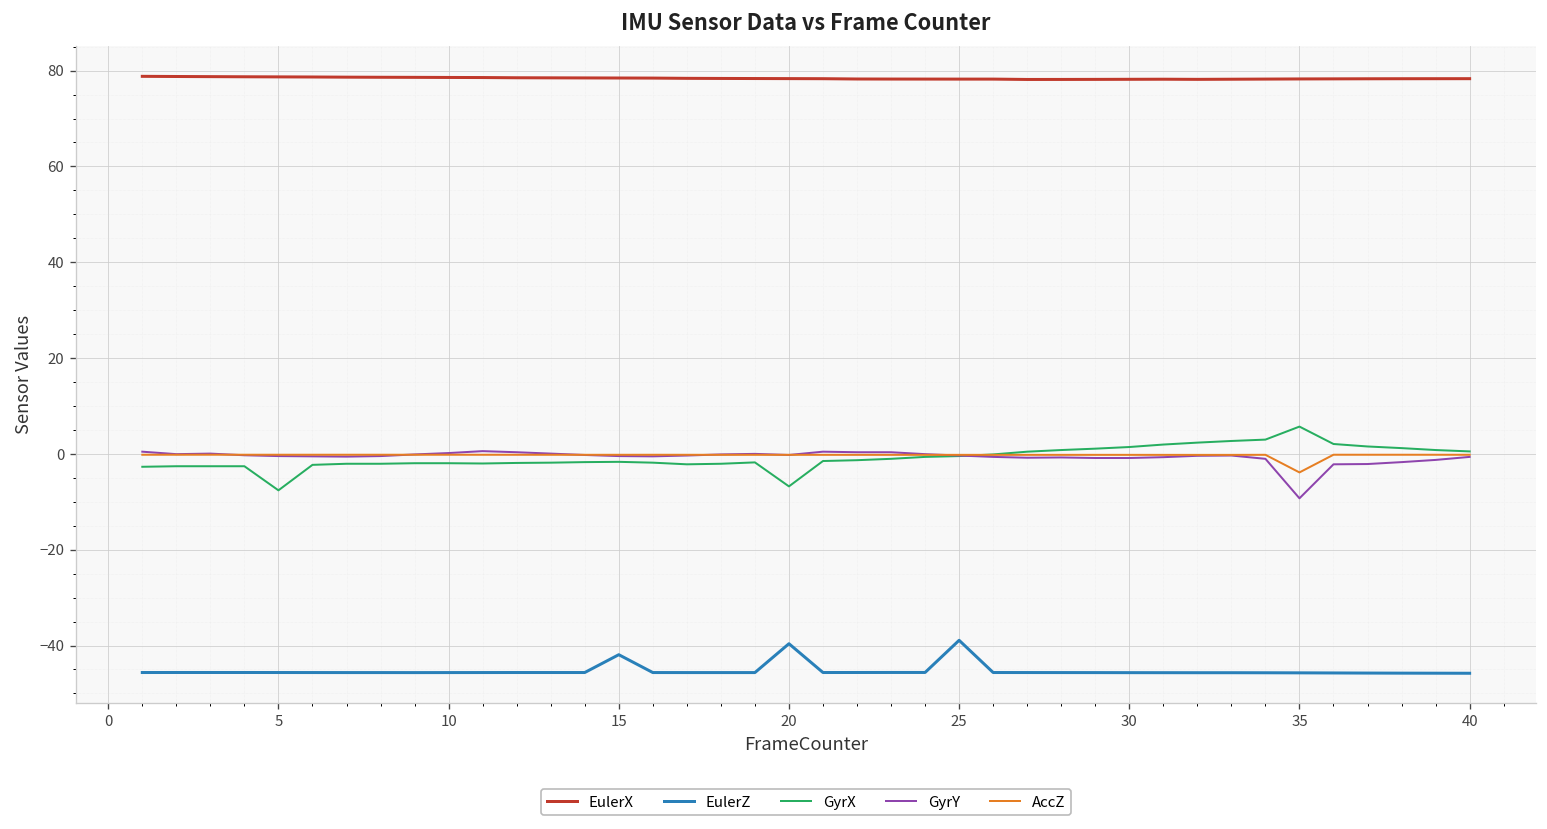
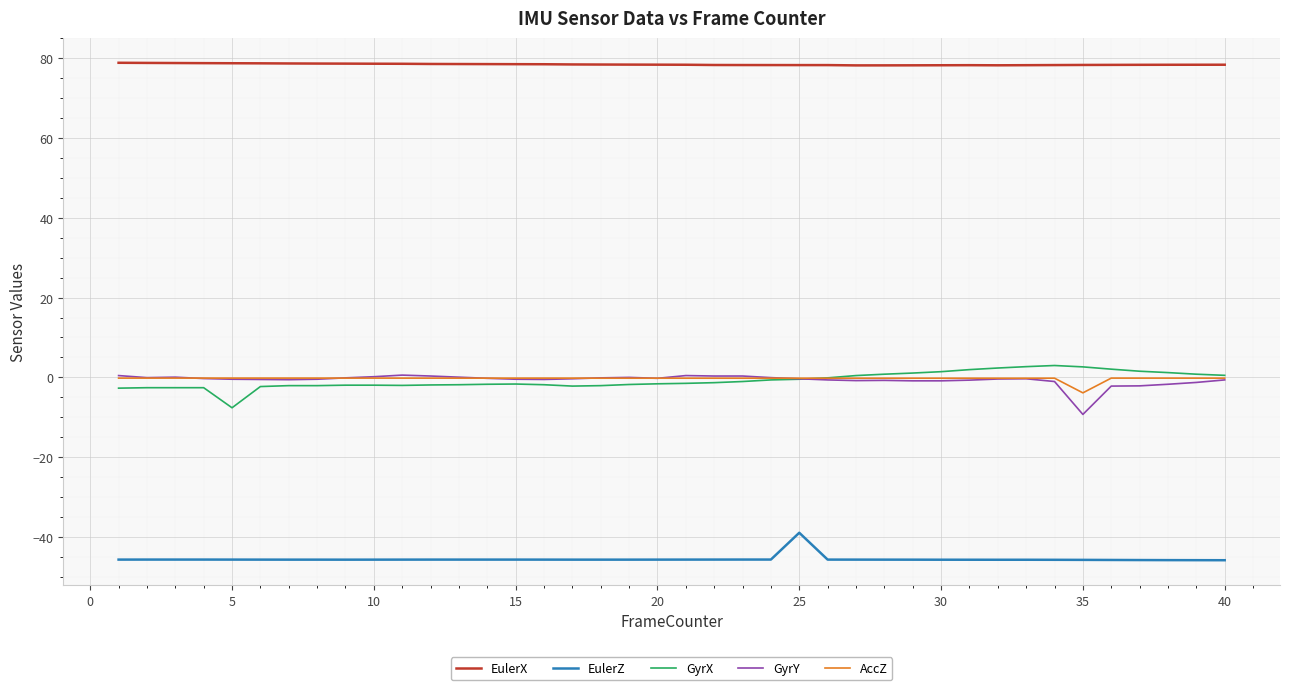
  {
    "EulerX": {
      "5": 79,
      "10": 79,
      "15": 78,
      "20": 78,
      "25": 78,
      "30": 78,
      "35": 78,
      "40": 78
    },
    "EulerZ": {
      "5": -46,
      "10": -46,
-     "15": -42,
-     "20": -40,
+     "15": -46,
+     "20": -46,
      "25": -39,
      "30": -46,
      "35": -46,
      "40": -46
    },
    "GyrX": {
      "5": -8,
      "10": -2,
      "15": -2,
-     "20": -7,
+     "20": -2,
      "30": 1,
-     "35": 6,
+     "35": 3,
      "40": 1
    },
    "GyrY": {
      "30": -1,
      "35": -9
    },
    "AccZ": {
      "30": 0,
      "35": -4
    }
  }
